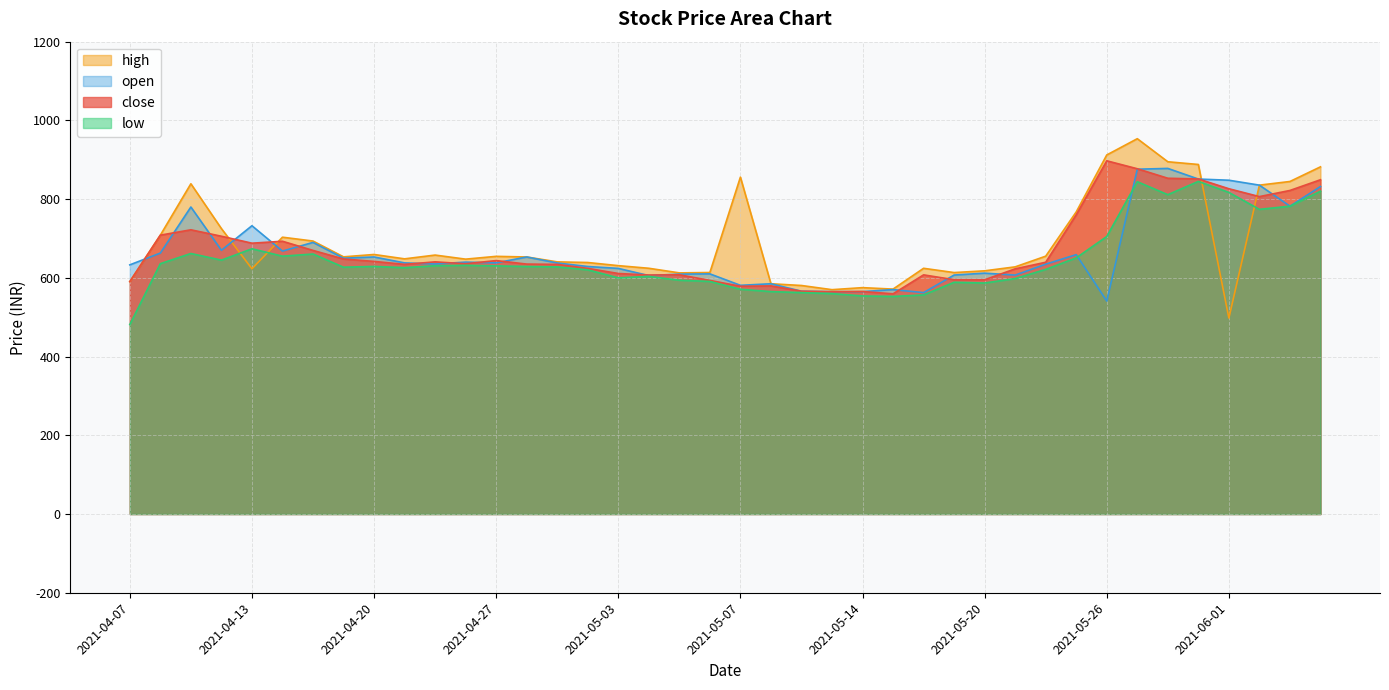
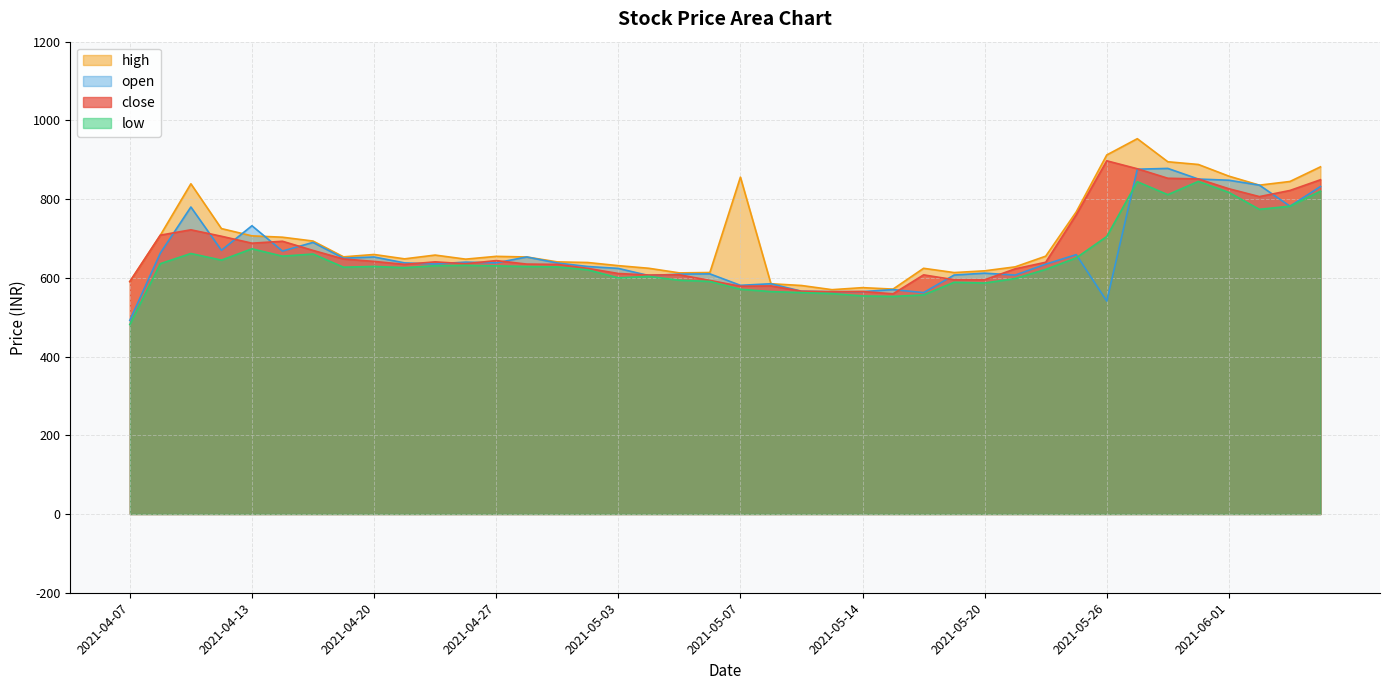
  {
    "high": {
-     "2021-04-13": 620,
+     "2021-04-13": 710,
      "2021-04-27": 650,
      "2021-05-03": 630,
      "2021-05-07": 860,
      "2021-05-14": 580,
      "2021-05-26": 910,
-     "2021-06-01": 500
+     "2021-06-01": 860
    },
    "open": {
-     "2021-04-07": 630,
+     "2021-04-07": 490,
      "2021-04-13": 730,
      "2021-05-03": 620,
      "2021-05-26": 540,
      "2021-06-01": 850
    },
    "close": {
      "2021-04-13": 690,
      "2021-04-20": 640,
      "2021-05-03": 610,
      "2021-05-20": 600,
      "2021-05-26": 900,
      "2021-06-01": 830
    },
    "low": {
      "2021-04-07": 480,
      "2021-04-13": 670,
      "2021-04-20": 630,
      "2021-04-27": 630,
      "2021-05-03": 600,
      "2021-05-07": 570,
      "2021-05-14": 550,
      "2021-05-20": 590,
      "2021-05-26": 710,
      "2021-06-01": 820
    }
  }
